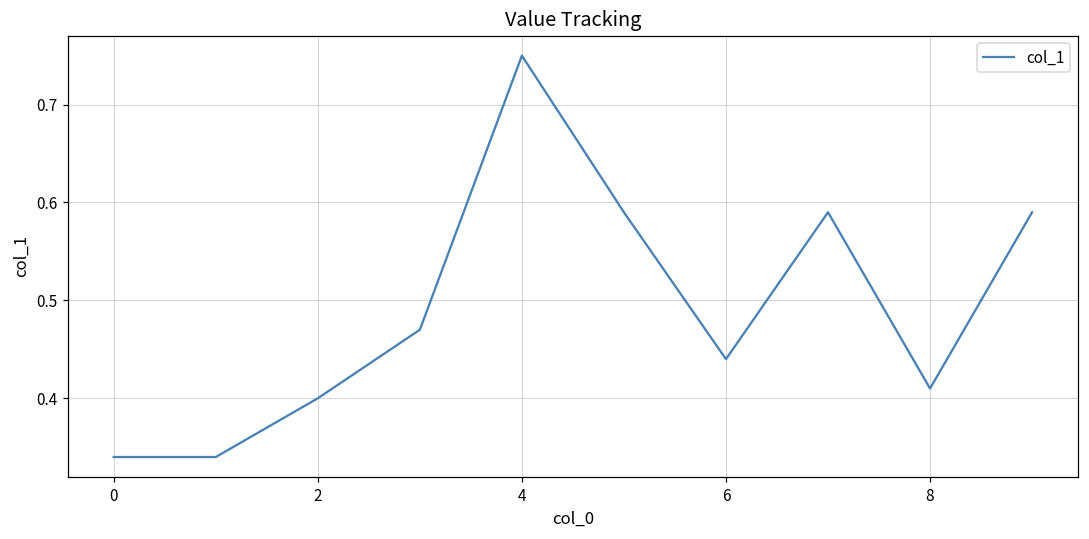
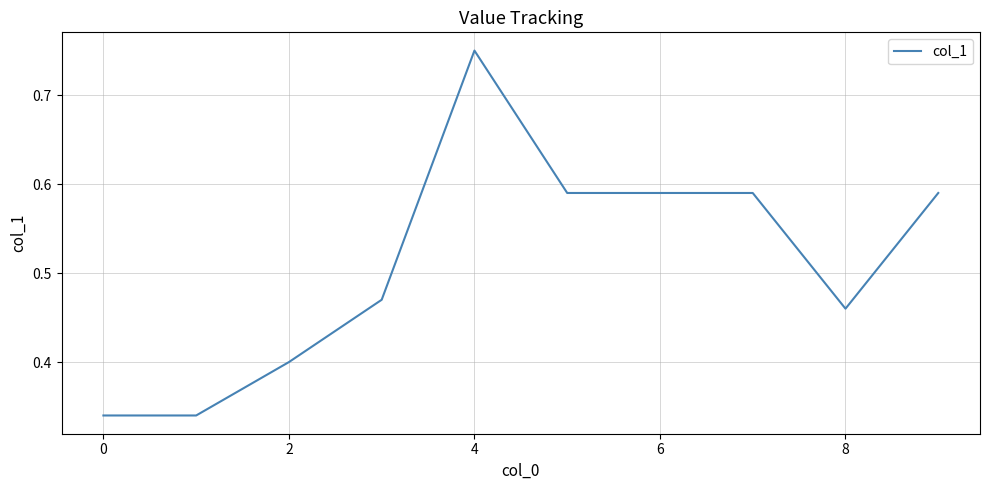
  {
    "0": 0.34,
    "2": 0.40,
    "4": 0.75,
-   "6": 0.44,
-   "8": 0.41
+   "6": 0.59,
+   "8": 0.46
  }
